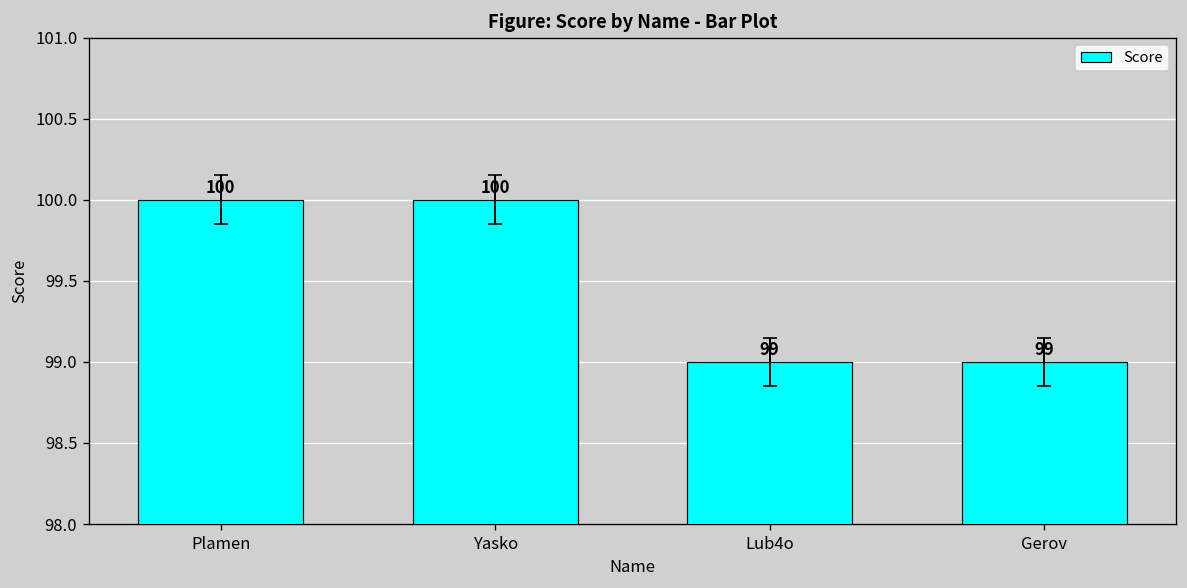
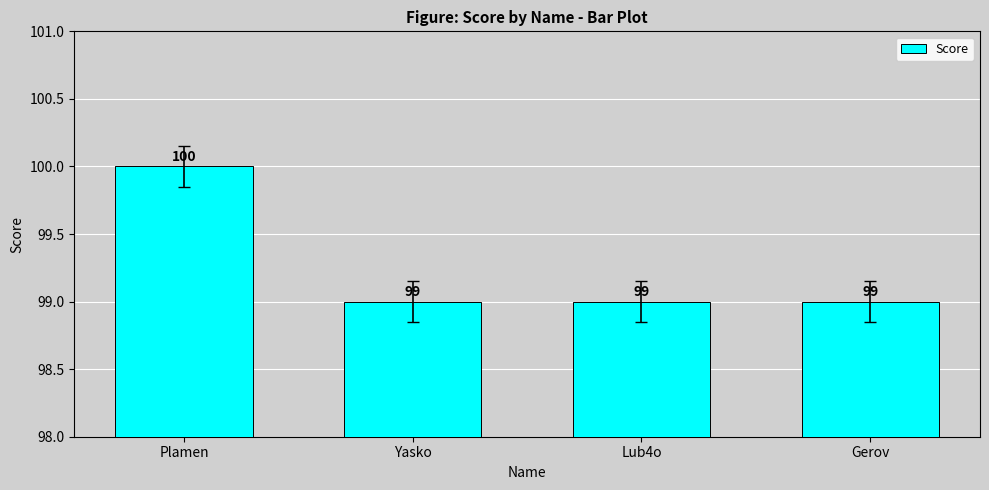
  {
    "Score": {
      "Plamen": 100,
-     "Yasko": 100,
+     "Yasko": 99,
      "Lub4o": 99,
      "Gerov": 99
    }
  }
